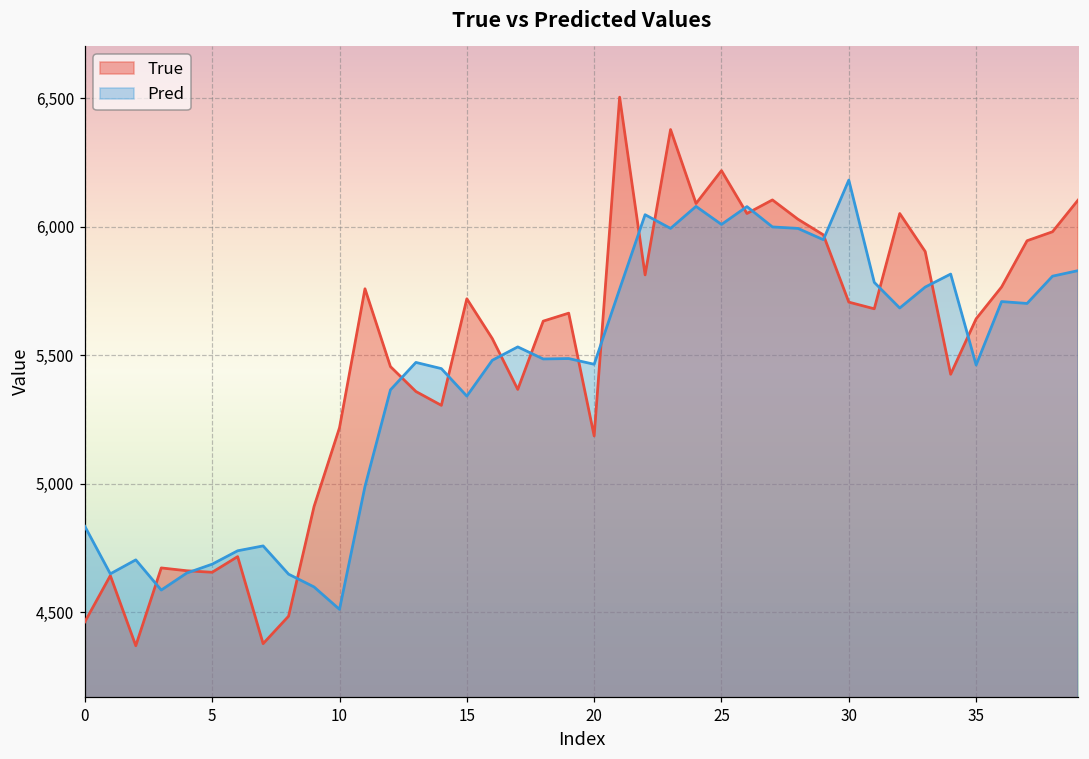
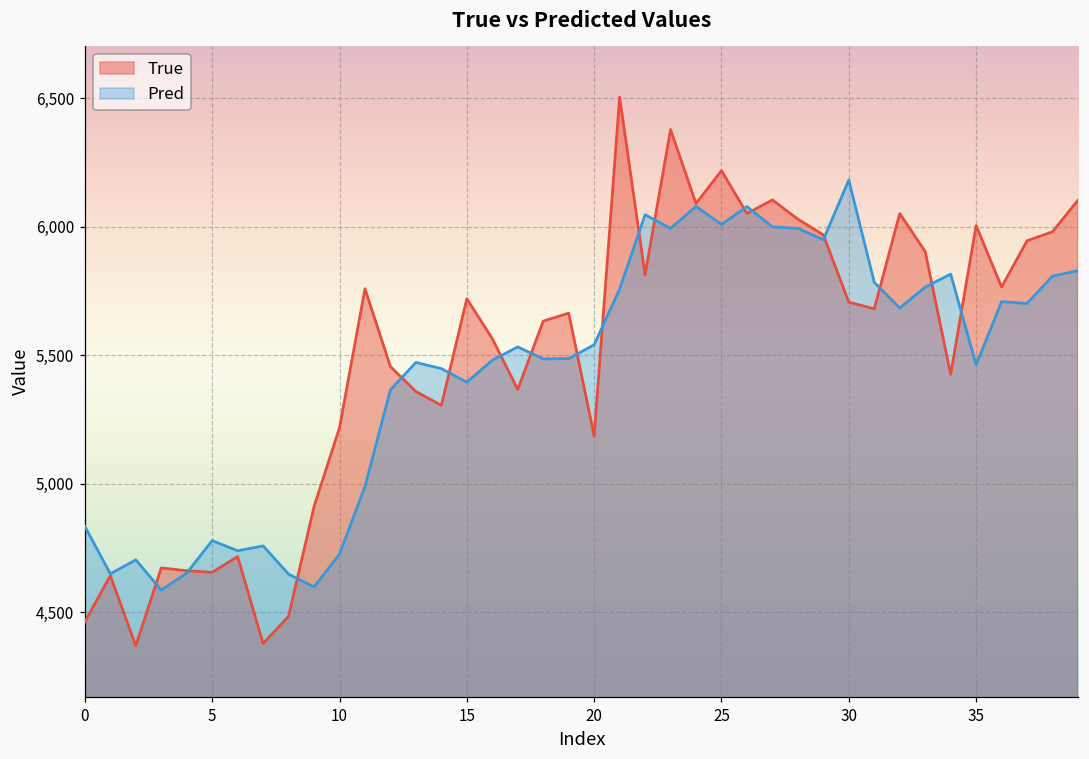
  {
    "True": {
      "0": "4,460",
      "5": "4,660",
      "10": "5,220",
      "15": "5,720",
      "20": "5,190",
      "25": "6,220",
      "30": "5,710",
-     "35": "5,640"
+     "35": "6,010"
    },
    "Pred": {
      "0": "4,830",
-     "5": "4,690",
-     "10": "4,510",
-     "15": "5,340",
-     "20": "5,460",
+     "5": "4,780",
+     "10": "4,730",
+     "15": "5,400",
+     "20": "5,540",
      "25": "6,010",
      "30": "6,180",
      "35": "5,460"
    }
  }
